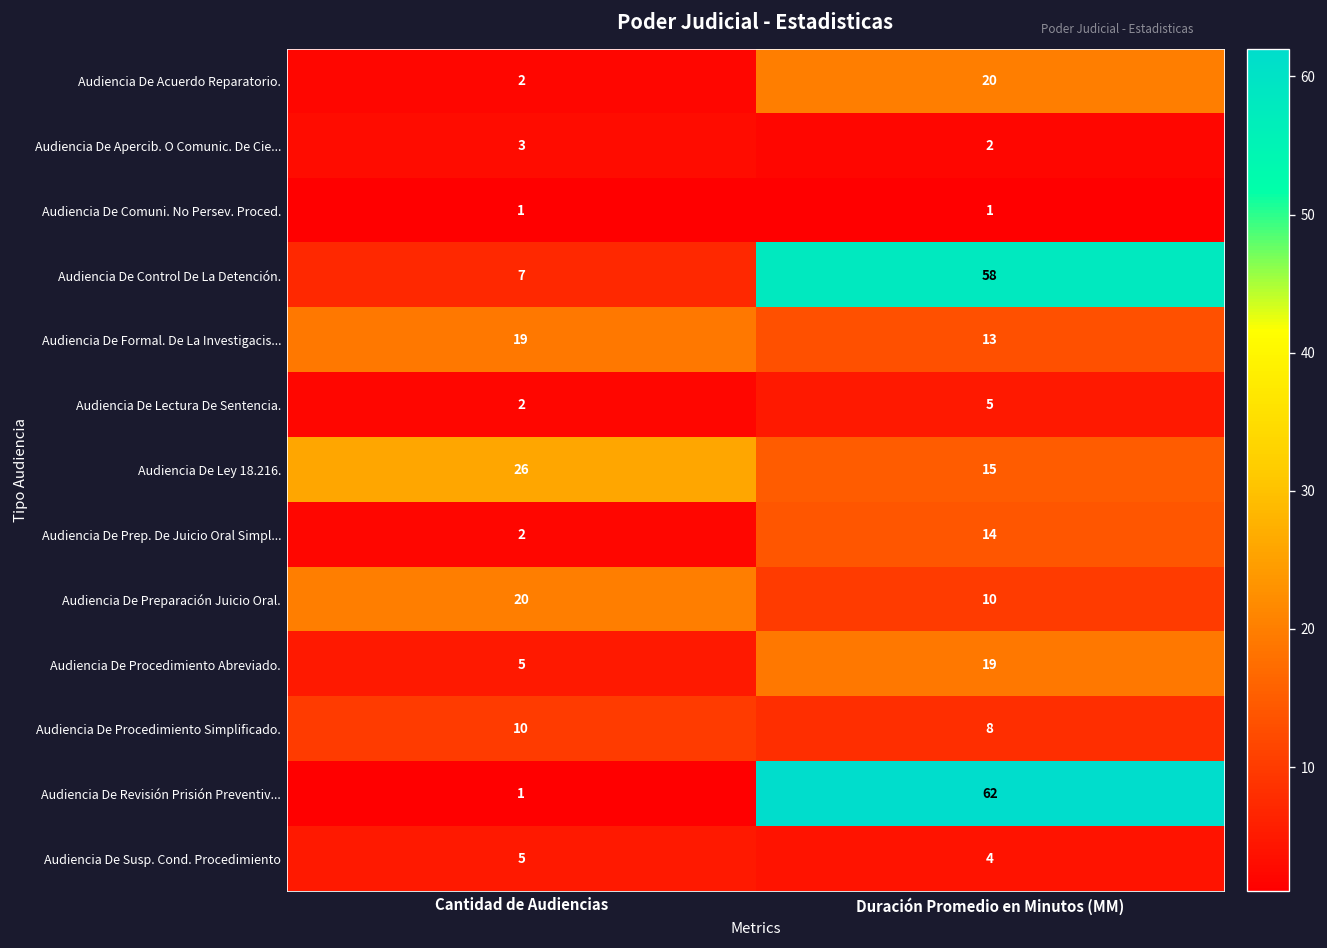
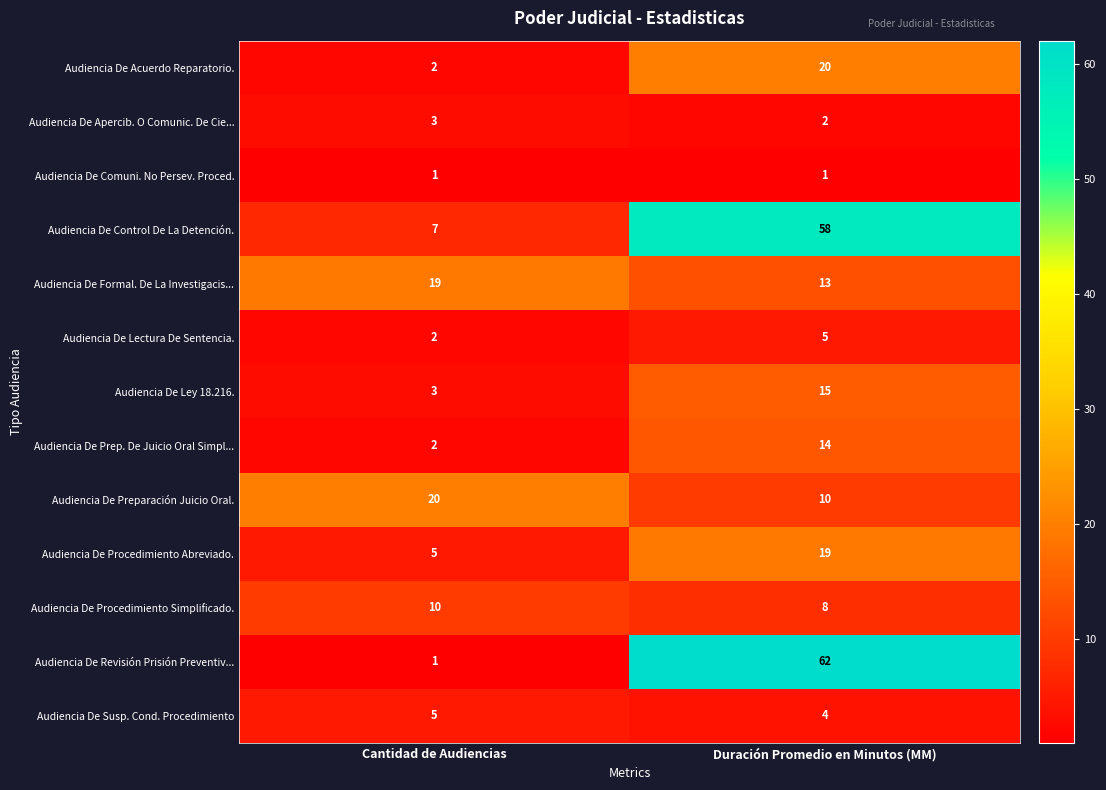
  {
    "Audiencia De Acuerdo Reparatorio.": {
      "Cantidad de Audiencias": 2,
      "Duración Promedio en Minutos (MM)": 20
    },
    "Audiencia De Apercib. O Comunic. De Cie...": {
      "Cantidad de Audiencias": 3,
      "Duración Promedio en Minutos (MM)": 2
    },
    "Audiencia De Comuni. No Persev. Proced.": {
      "Cantidad de Audiencias": 1,
      "Duración Promedio en Minutos (MM)": 1
    },
    "Audiencia De Control De La Detención.": {
      "Cantidad de Audiencias": 7,
      "Duración Promedio en Minutos (MM)": 58
    },
    "Audiencia De Formal. De La Investigacis...": {
      "Cantidad de Audiencias": 19,
      "Duración Promedio en Minutos (MM)": 13
    },
    "Audiencia De Lectura De Sentencia.": {
      "Cantidad de Audiencias": 2,
      "Duración Promedio en Minutos (MM)": 5
    },
    "Audiencia De Ley 18.216.": {
-     "Cantidad de Audiencias": 26,
+     "Cantidad de Audiencias": 3,
      "Duración Promedio en Minutos (MM)": 15
    },
    "Audiencia De Prep. De Juicio Oral Simpl...": {
      "Cantidad de Audiencias": 2,
      "Duración Promedio en Minutos (MM)": 14
    },
    "Audiencia De Preparación Juicio Oral.": {
      "Cantidad de Audiencias": 20,
      "Duración Promedio en Minutos (MM)": 10
    },
    "Audiencia De Procedimiento Abreviado.": {
      "Cantidad de Audiencias": 5,
      "Duración Promedio en Minutos (MM)": 19
    },
    "Audiencia De Procedimiento Simplificado.": {
      "Cantidad de Audiencias": 10,
      "Duración Promedio en Minutos (MM)": 8
    },
    "Audiencia De Revisión Prisión Preventiv...": {
      "Cantidad de Audiencias": 1,
      "Duración Promedio en Minutos (MM)": 62
    },
    "Audiencia De Susp. Cond. Procedimiento": {
      "Cantidad de Audiencias": 5,
      "Duración Promedio en Minutos (MM)": 4
    }
  }
